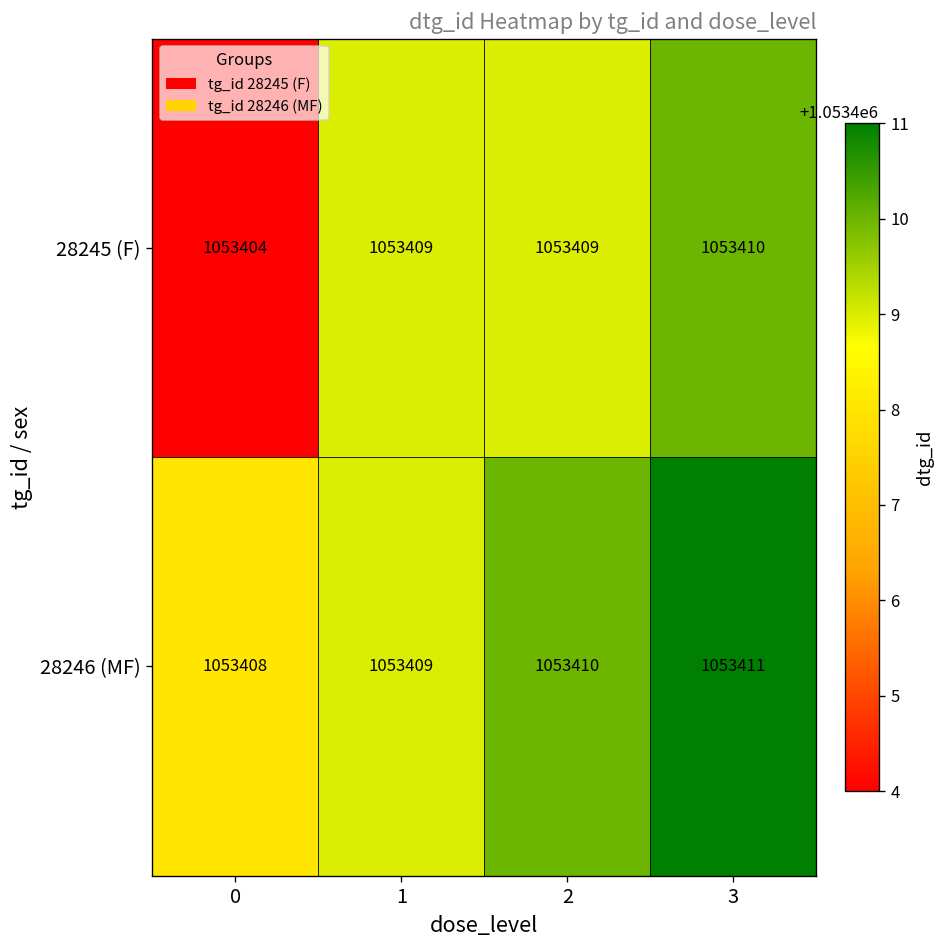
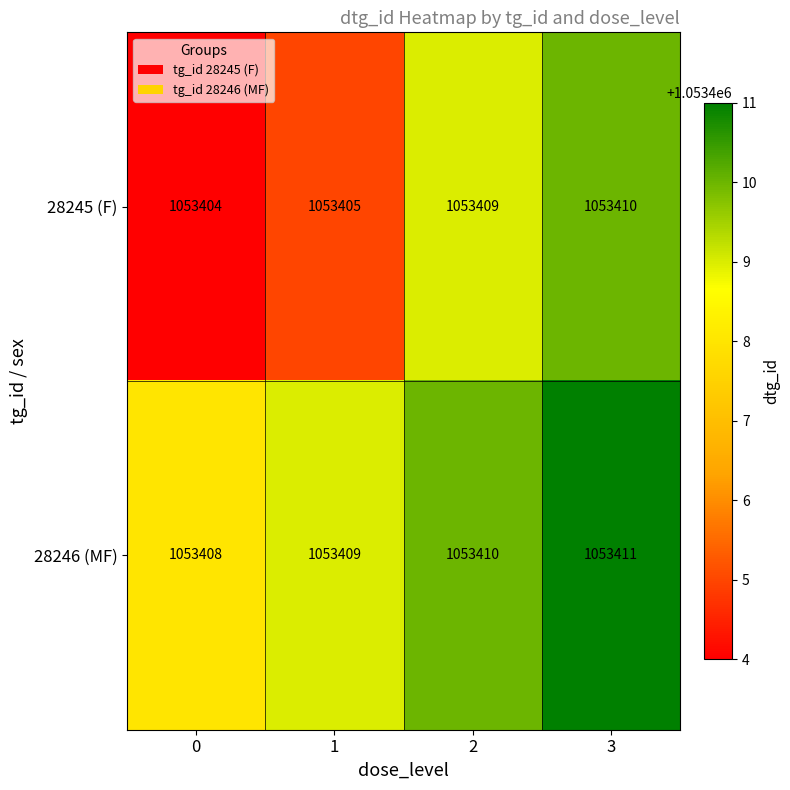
  {
    "28245 (F)": {
      "0": 1053404,
-     "1": 1053409,
+     "1": 1053405,
      "2": 1053409,
      "3": 1053410
    },
    "28246 (MF)": {
      "0": 1053408,
      "1": 1053409,
      "2": 1053410,
      "3": 1053411
    }
  }
